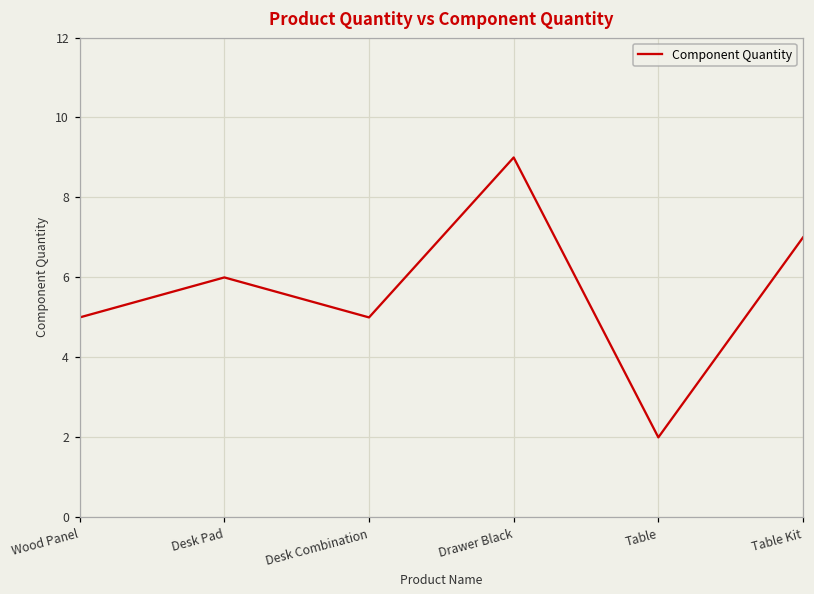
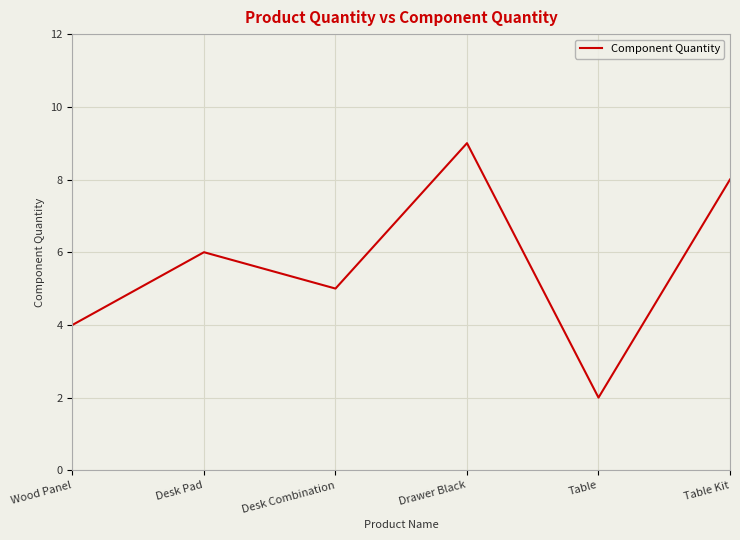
  {
-   "Wood Panel": 5,
+   "Wood Panel": 4,
    "Desk Pad": 6,
    "Desk Combination": 5,
    "Drawer Black": 9,
    "Table": 2,
-   "Table Kit": 7
+   "Table Kit": 8
  }
